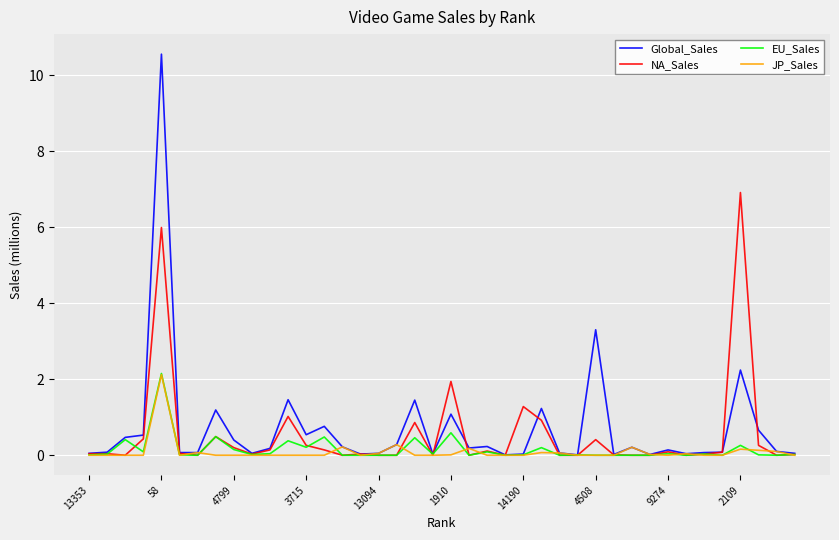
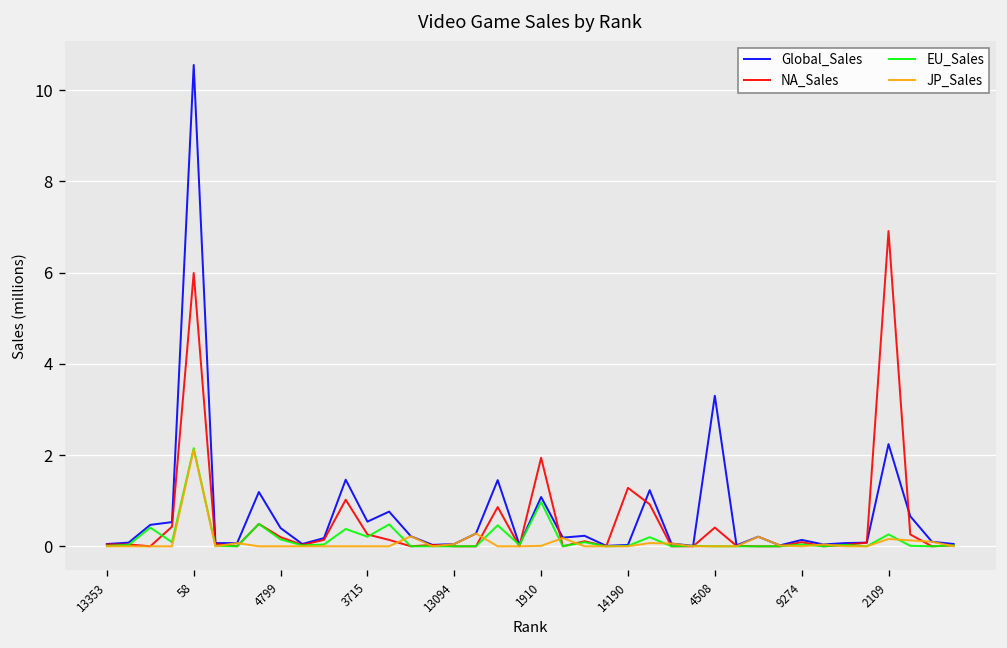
  {
    "Global_Sales": {
      "58": 10.6,
      "4799": 0.4,
      "3715": 0.5,
      "1910": 1.1,
      "4508": 3.3,
      "2109": 2.2
    },
    "NA_Sales": {
      "58": 6.0,
      "1910": 1.9,
      "14190": 1.3,
      "4508": 0.4,
      "2109": 6.9
    },
    "EU_Sales": {
-     "1910": 0.6,
+     "1910": 1.0,
      "2109": 0.3
    },
    "JP_Sales": {
      "4799": 0.0,
      "3715": 0.0,
      "1910": 0.0,
      "2109": 0.2
    }
  }
